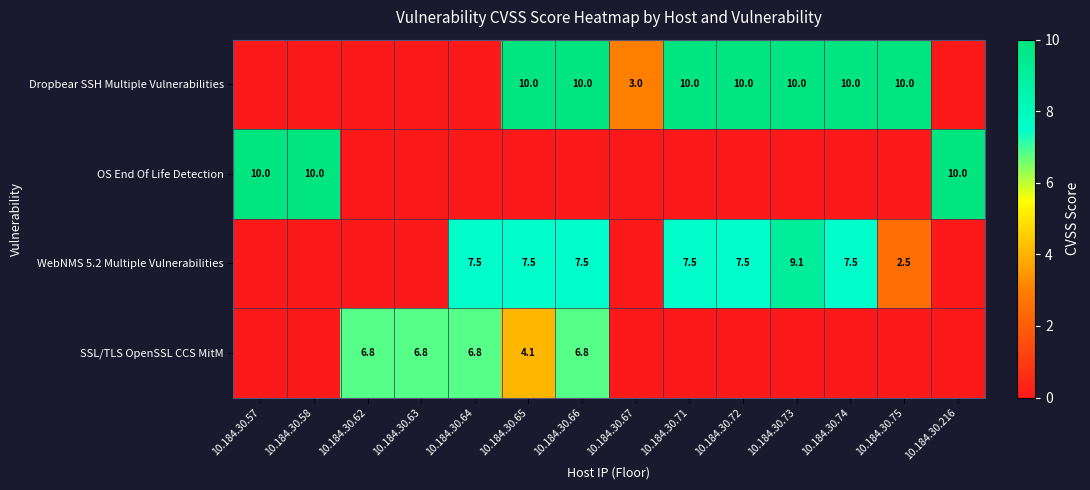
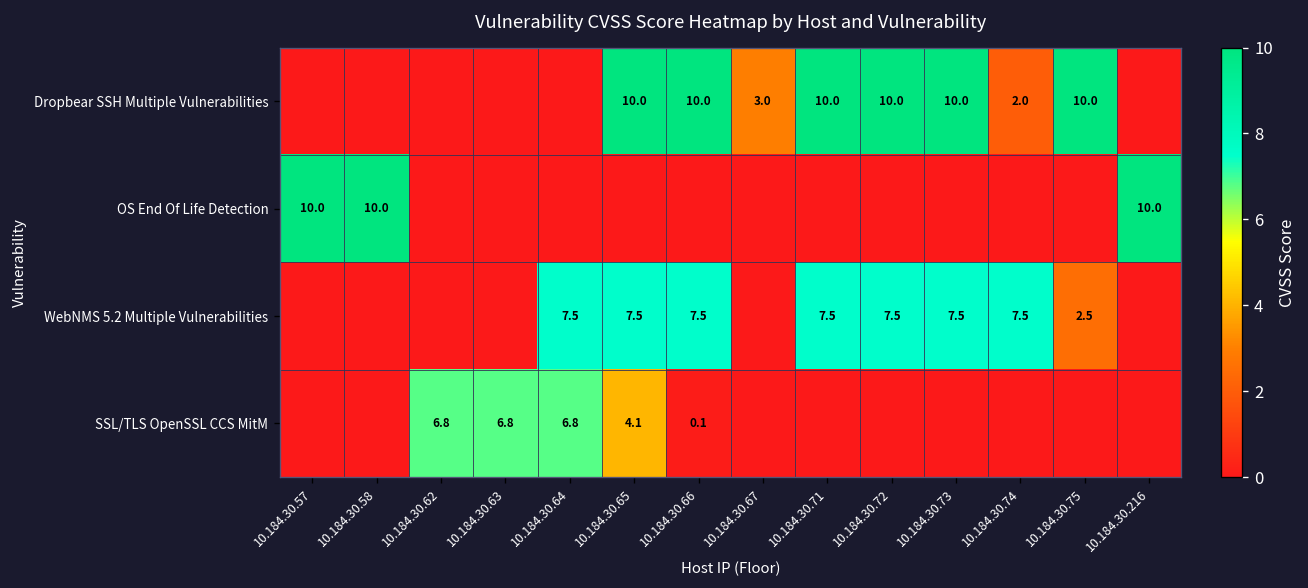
  {
    "Dropbear SSH Multiple Vulnerabilities": {
      "10.184.30.65": 10.0,
      "10.184.30.66": 10.0,
      "10.184.30.67": 3.0,
      "10.184.30.71": 10.0,
      "10.184.30.72": 10.0,
      "10.184.30.73": 10.0,
-     "10.184.30.74": 10.0,
+     "10.184.30.74": 2.0,
      "10.184.30.75": 10.0
    },
    "OS End Of Life Detection": {
      "10.184.30.57": 10.0,
      "10.184.30.58": 10.0,
      "10.184.30.216": 10.0
    },
    "WebNMS 5.2 Multiple Vulnerabilities": {
      "10.184.30.64": 7.5,
      "10.184.30.65": 7.5,
      "10.184.30.66": 7.5,
      "10.184.30.71": 7.5,
      "10.184.30.72": 7.5,
-     "10.184.30.73": 9.1,
+     "10.184.30.73": 7.5,
      "10.184.30.74": 7.5,
      "10.184.30.75": 2.5
    },
    "SSL/TLS OpenSSL CCS MitM": {
      "10.184.30.62": 6.8,
      "10.184.30.63": 6.8,
      "10.184.30.64": 6.8,
      "10.184.30.65": 4.1,
-     "10.184.30.66": 6.8
+     "10.184.30.66": 0.1
    }
  }
